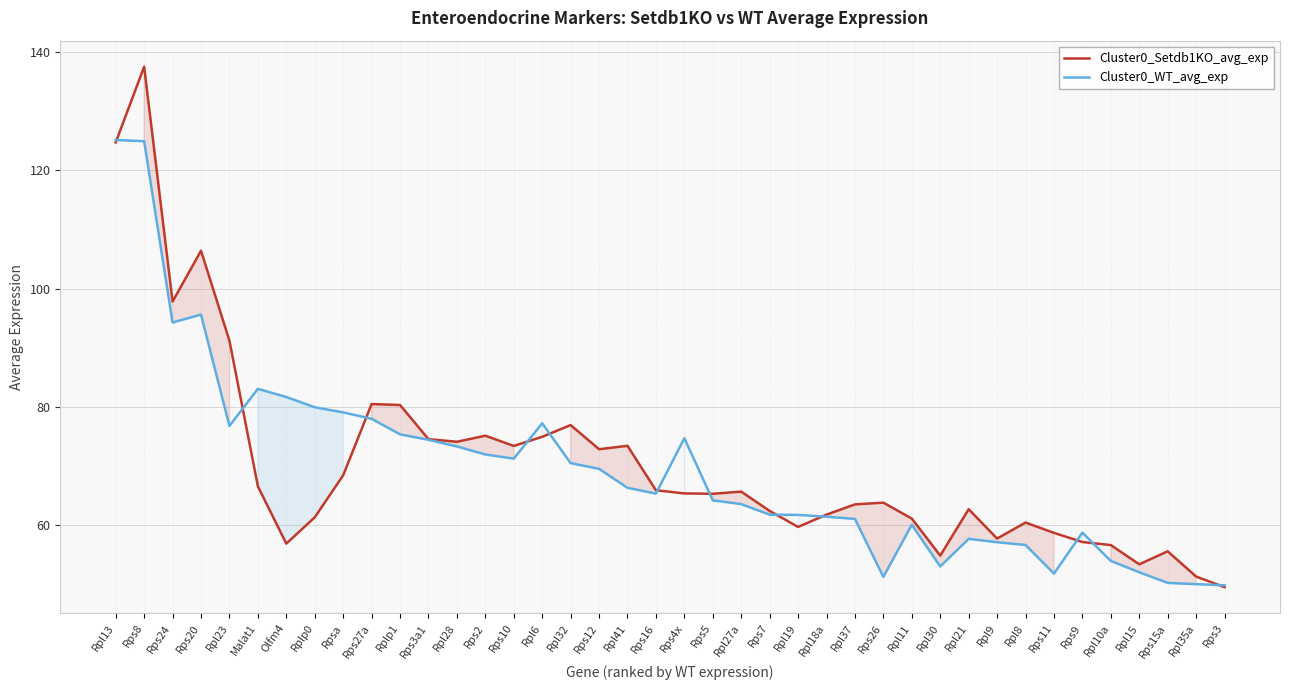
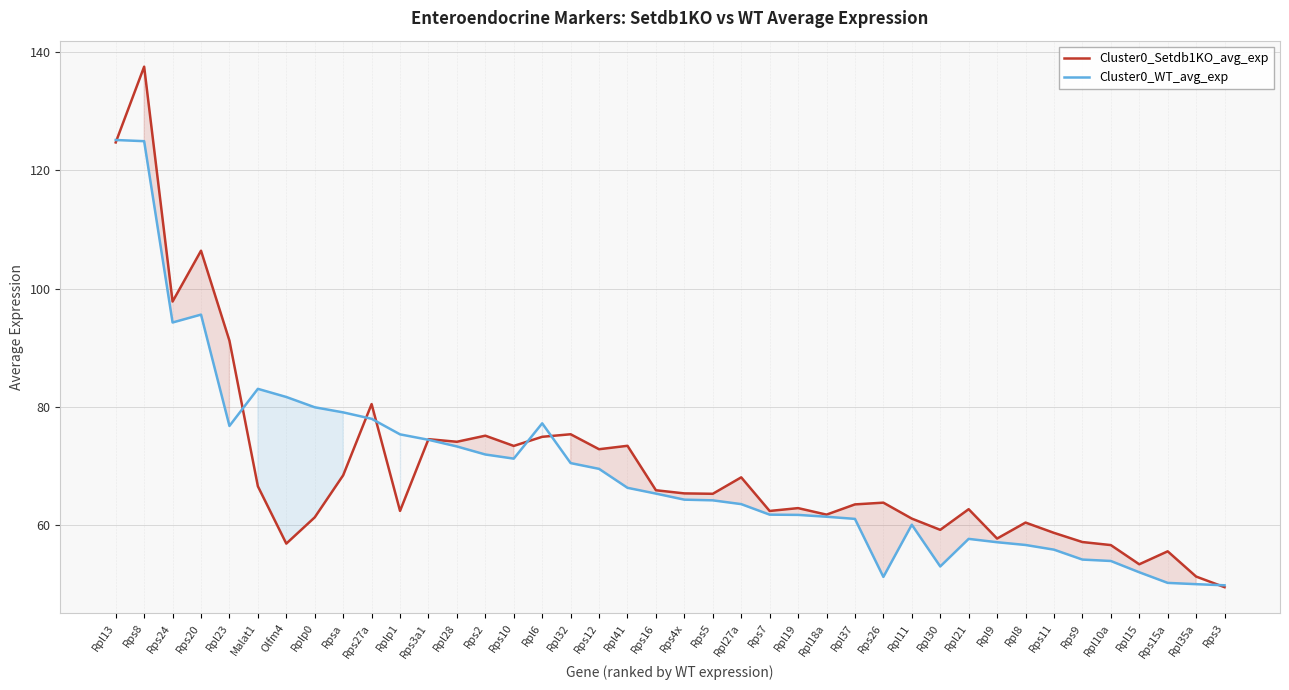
  {
    "Cluster0_Setdb1KO_avg_exp": {
      "Rps8": 137,
      "Rps24": 98,
      "Rps20": 106,
      "Rpl23": 91,
      "Malat1": 67,
      "Olfm4": 57,
      "Rplp0": 61,
      "Rpsa": 68,
      "Rps27a": 80,
-     "Rplp1": 80,
+     "Rplp1": 62,
      "Rpl28": 74,
      "Rps2": 75,
      "Rps10": 73,
      "Rpl6": 75,
-     "Rpl32": 77,
+     "Rpl32": 75,
      "Rps12": 73,
      "Rpl41": 73,
      "Rps16": 66,
      "Rps4x": 65,
      "Rps5": 65,
-     "Rpl27a": 66,
+     "Rpl27a": 68,
      "Rps7": 62,
-     "Rpl19": 60,
+     "Rpl19": 63,
      "Rpl37": 64,
      "Rps26": 64,
      "Rpl11": 61,
-     "Rpl30": 55,
+     "Rpl30": 59,
      "Rpl21": 63,
      "Rpl9": 58,
      "Rpl8": 60,
      "Rps11": 59,
      "Rps9": 57,
      "Rpl10a": 57,
      "Rpl15": 53,
      "Rps15a": 56,
      "Rpl35a": 51
    },
    "Cluster0_WT_avg_exp": {
      "Rps8": 125,
      "Rps24": 94,
      "Rps20": 96,
      "Rpl23": 77,
      "Malat1": 83,
      "Olfm4": 82,
      "Rplp0": 80,
      "Rpsa": 79,
      "Rps27a": 78,
      "Rplp1": 75,
      "Rpl28": 73,
      "Rps2": 72,
      "Rps10": 71,
      "Rpl6": 77,
      "Rpl32": 71,
      "Rps12": 70,
      "Rpl41": 66,
      "Rps16": 65,
-     "Rps4x": 75,
+     "Rps4x": 64,
      "Rps5": 64,
      "Rpl27a": 64,
      "Rps7": 62,
      "Rpl19": 62,
      "Rpl37": 61,
      "Rps26": 51,
      "Rpl11": 60,
      "Rpl30": 53,
      "Rpl21": 58,
      "Rpl9": 57,
      "Rpl8": 57,
-     "Rps11": 52,
-     "Rps9": 59,
+     "Rps11": 56,
+     "Rps9": 54,
      "Rpl10a": 54,
      "Rpl15": 52,
      "Rps15a": 50,
      "Rpl35a": 50
    }
  }
